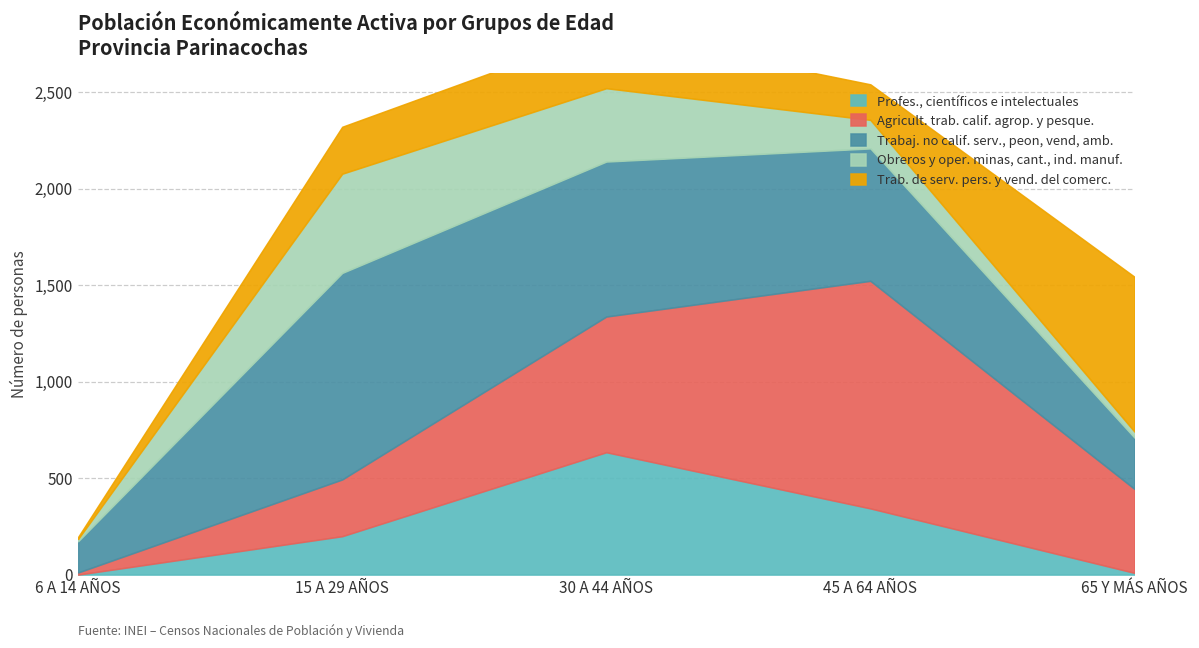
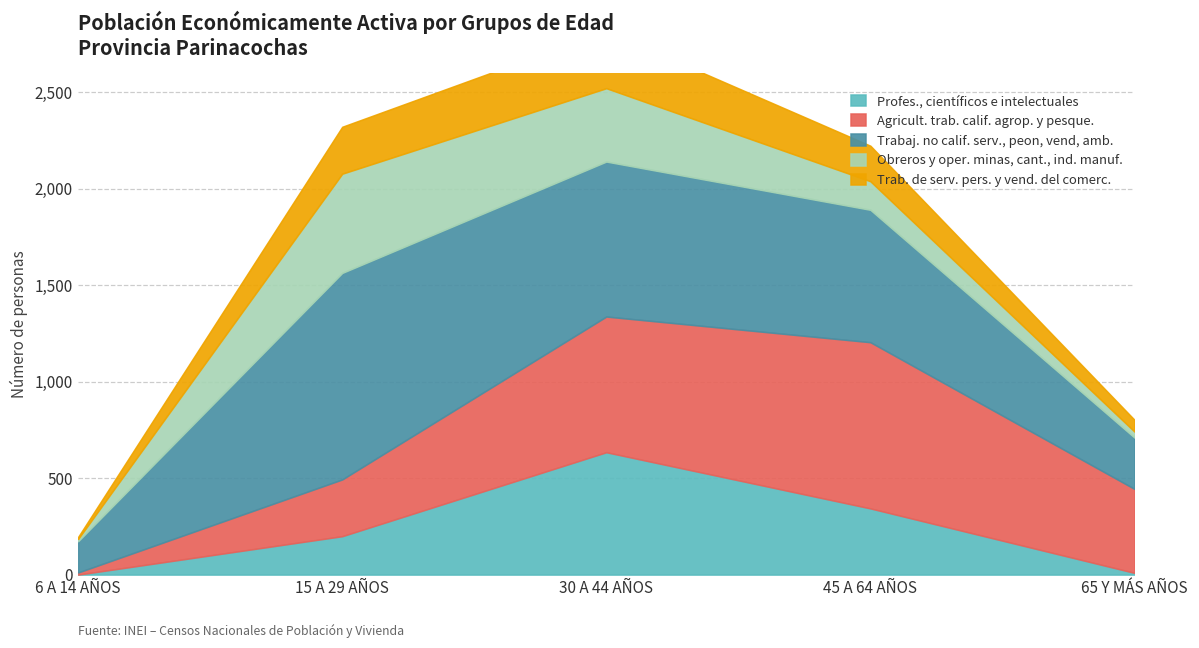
  {
    "Agricult. trab. calif. agrop. y pesque.": {
      "15 A 29 AÑOS": "290",
      "30 A 44 AÑOS": "700",
-     "45 A 64 AÑOS": "1,180",
+     "45 A 64 AÑOS": "860",
      "65 Y MÁS AÑOS": "440"
    },
    "Obreros y oper. minas, cant., ind. manuf.": {
      "15 A 29 AÑOS": "510",
      "30 A 44 AÑOS": "380",
      "45 A 64 AÑOS": "150",
      "65 Y MÁS AÑOS": "30"
    },
    "Trab. de serv. pers. y vend. del comerc.": {
      "15 A 29 AÑOS": "240",
      "45 A 64 AÑOS": "180",
-     "65 Y MÁS AÑOS": "800"
+     "65 Y MÁS AÑOS": "60"
    }
  }
